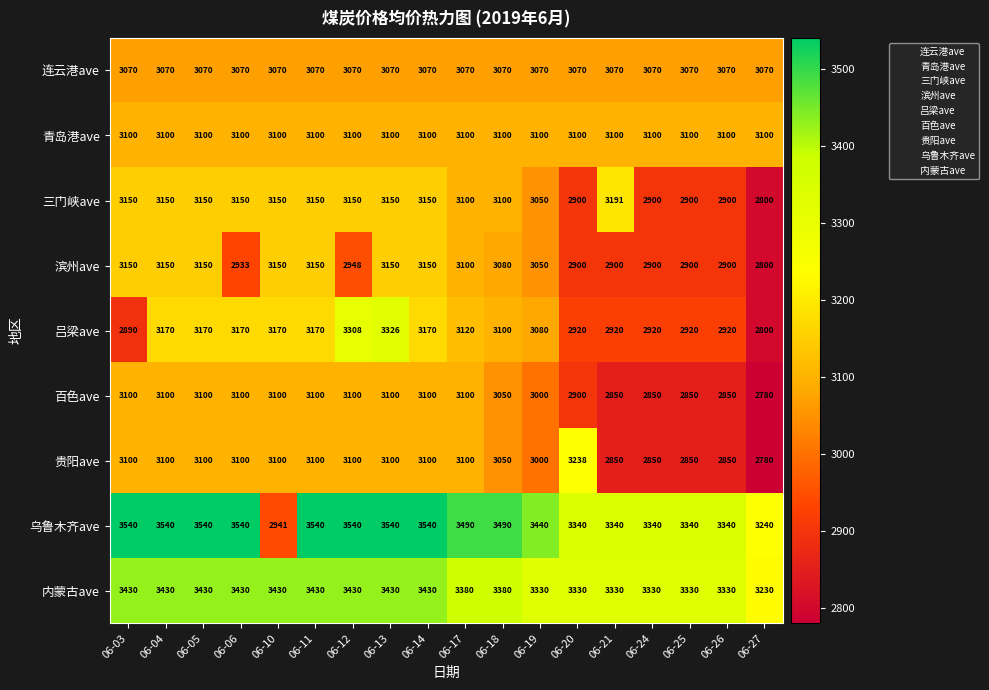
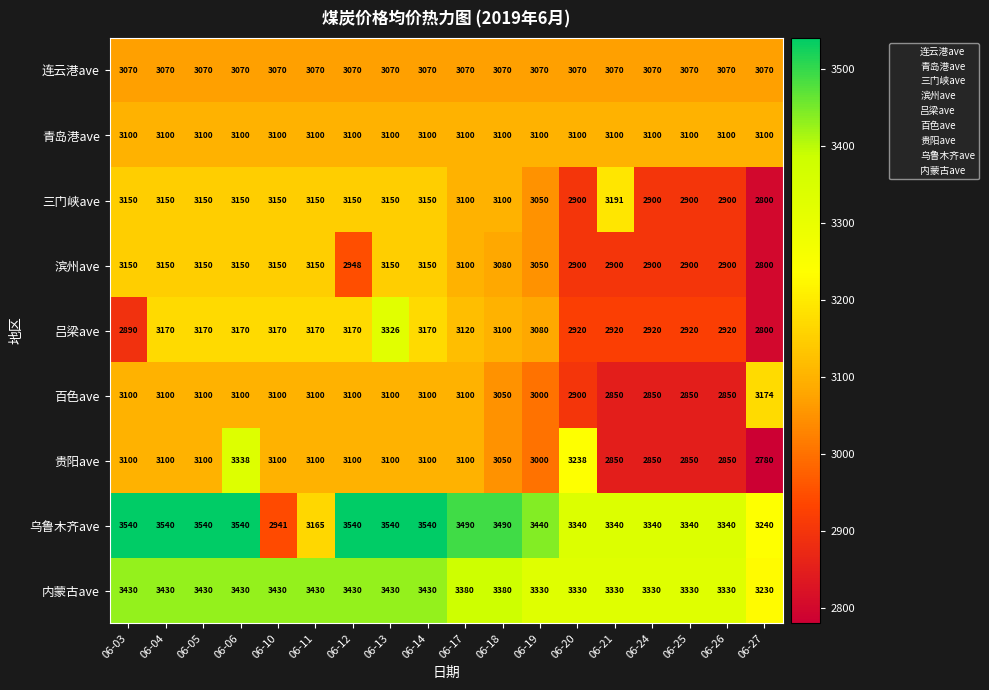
  {
    "连云港ave": {
      "06-03": 3070,
      "06-04": 3070,
      "06-05": 3070,
      "06-06": 3070,
      "06-10": 3070,
      "06-11": 3070,
      "06-12": 3070,
      "06-13": 3070,
      "06-14": 3070,
      "06-17": 3070,
      "06-18": 3070,
      "06-19": 3070,
      "06-20": 3070,
      "06-21": 3070,
      "06-24": 3070,
      "06-25": 3070,
      "06-26": 3070,
      "06-27": 3070
    },
    "青岛港ave": {
      "06-03": 3100,
      "06-04": 3100,
      "06-05": 3100,
      "06-06": 3100,
      "06-10": 3100,
      "06-11": 3100,
      "06-12": 3100,
      "06-13": 3100,
      "06-14": 3100,
      "06-17": 3100,
      "06-18": 3100,
      "06-19": 3100,
      "06-20": 3100,
      "06-21": 3100,
      "06-24": 3100,
      "06-25": 3100,
      "06-26": 3100,
      "06-27": 3100
    },
    "三门峡ave": {
      "06-03": 3150,
      "06-04": 3150,
      "06-05": 3150,
      "06-06": 3150,
      "06-10": 3150,
      "06-11": 3150,
      "06-12": 3150,
      "06-13": 3150,
      "06-14": 3150,
      "06-17": 3100,
      "06-18": 3100,
      "06-19": 3050,
      "06-20": 2900,
      "06-21": 3191,
      "06-24": 2900,
      "06-25": 2900,
      "06-26": 2900,
      "06-27": 2800
    },
    "滨州ave": {
      "06-03": 3150,
      "06-04": 3150,
      "06-05": 3150,
-     "06-06": 2933,
+     "06-06": 3150,
      "06-10": 3150,
      "06-11": 3150,
      "06-12": 2948,
      "06-13": 3150,
      "06-14": 3150,
      "06-17": 3100,
      "06-18": 3080,
      "06-19": 3050,
      "06-20": 2900,
      "06-21": 2900,
      "06-24": 2900,
      "06-25": 2900,
      "06-26": 2900,
      "06-27": 2800
    },
    "吕梁ave": {
      "06-03": 2890,
      "06-04": 3170,
      "06-05": 3170,
      "06-06": 3170,
      "06-10": 3170,
      "06-11": 3170,
-     "06-12": 3308,
+     "06-12": 3170,
      "06-13": 3326,
      "06-14": 3170,
      "06-17": 3120,
      "06-18": 3100,
      "06-19": 3080,
      "06-20": 2920,
      "06-21": 2920,
      "06-24": 2920,
      "06-25": 2920,
      "06-26": 2920,
      "06-27": 2800
    },
    "百色ave": {
      "06-03": 3100,
      "06-04": 3100,
      "06-05": 3100,
      "06-06": 3100,
      "06-10": 3100,
      "06-11": 3100,
      "06-12": 3100,
      "06-13": 3100,
      "06-14": 3100,
      "06-17": 3100,
      "06-18": 3050,
      "06-19": 3000,
      "06-20": 2900,
      "06-21": 2850,
      "06-24": 2850,
      "06-25": 2850,
      "06-26": 2850,
-     "06-27": 2780
+     "06-27": 3174
    },
    "贵阳ave": {
      "06-03": 3100,
      "06-04": 3100,
      "06-05": 3100,
-     "06-06": 3100,
+     "06-06": 3338,
      "06-10": 3100,
      "06-11": 3100,
      "06-12": 3100,
      "06-13": 3100,
      "06-14": 3100,
      "06-17": 3100,
      "06-18": 3050,
      "06-19": 3000,
      "06-20": 3238,
      "06-21": 2850,
      "06-24": 2850,
      "06-25": 2850,
      "06-26": 2850,
      "06-27": 2780
    },
    "乌鲁木齐ave": {
      "06-03": 3540,
      "06-04": 3540,
      "06-05": 3540,
      "06-06": 3540,
      "06-10": 2941,
-     "06-11": 3540,
+     "06-11": 3165,
      "06-12": 3540,
      "06-13": 3540,
      "06-14": 3540,
      "06-17": 3490,
      "06-18": 3490,
      "06-19": 3440,
      "06-20": 3340,
      "06-21": 3340,
      "06-24": 3340,
      "06-25": 3340,
      "06-26": 3340,
      "06-27": 3240
    },
    "内蒙古ave": {
      "06-03": 3430,
      "06-04": 3430,
      "06-05": 3430,
      "06-06": 3430,
      "06-10": 3430,
      "06-11": 3430,
      "06-12": 3430,
      "06-13": 3430,
      "06-14": 3430,
      "06-17": 3380,
      "06-18": 3380,
      "06-19": 3330,
      "06-20": 3330,
      "06-21": 3330,
      "06-24": 3330,
      "06-25": 3330,
      "06-26": 3330,
      "06-27": 3230
    }
  }
